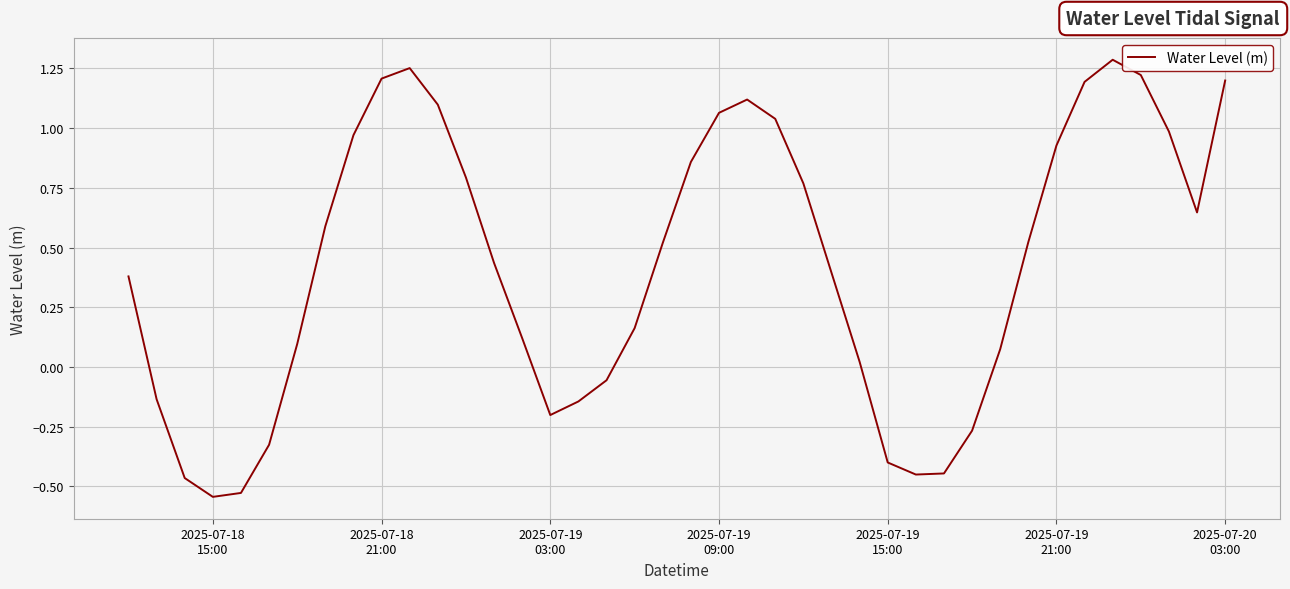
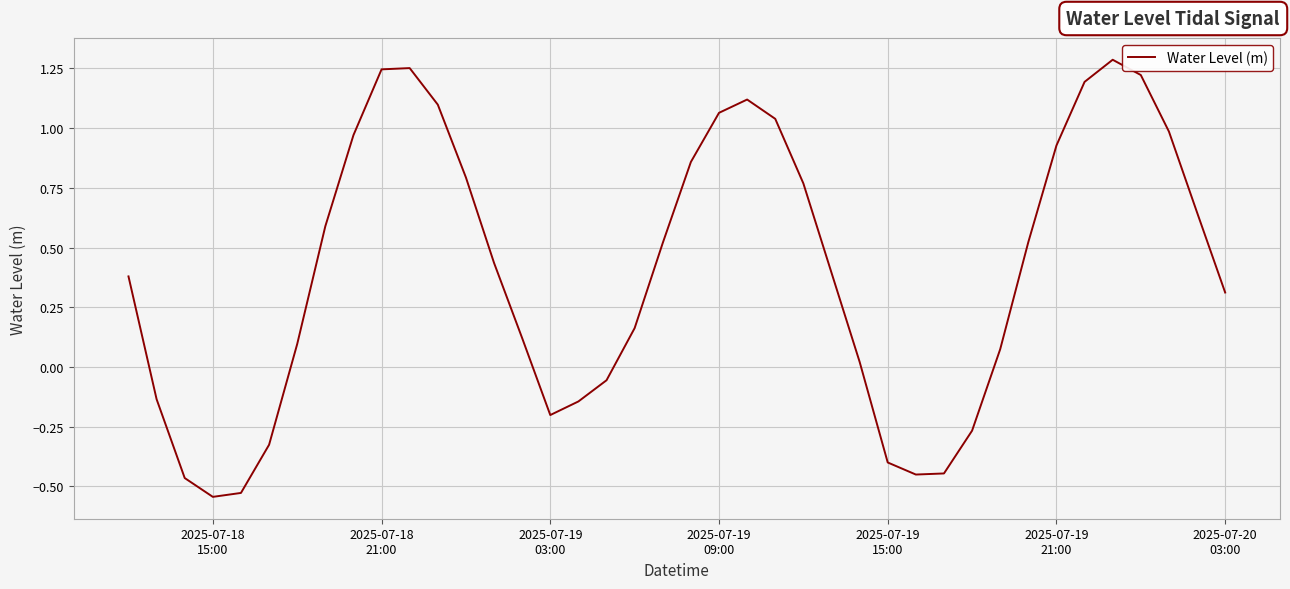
  {
    "2025-07-18 15:00": -0.54,
-   "2025-07-18 21:00": 1.21,
+   "2025-07-18 21:00": 1.25,
    "2025-07-19 03:00": -0.20,
    "2025-07-19 09:00": 1.06,
    "2025-07-19 15:00": -0.40,
    "2025-07-19 21:00": 0.93,
-   "2025-07-20 03:00": 1.20
+   "2025-07-20 03:00": 0.31
  }
